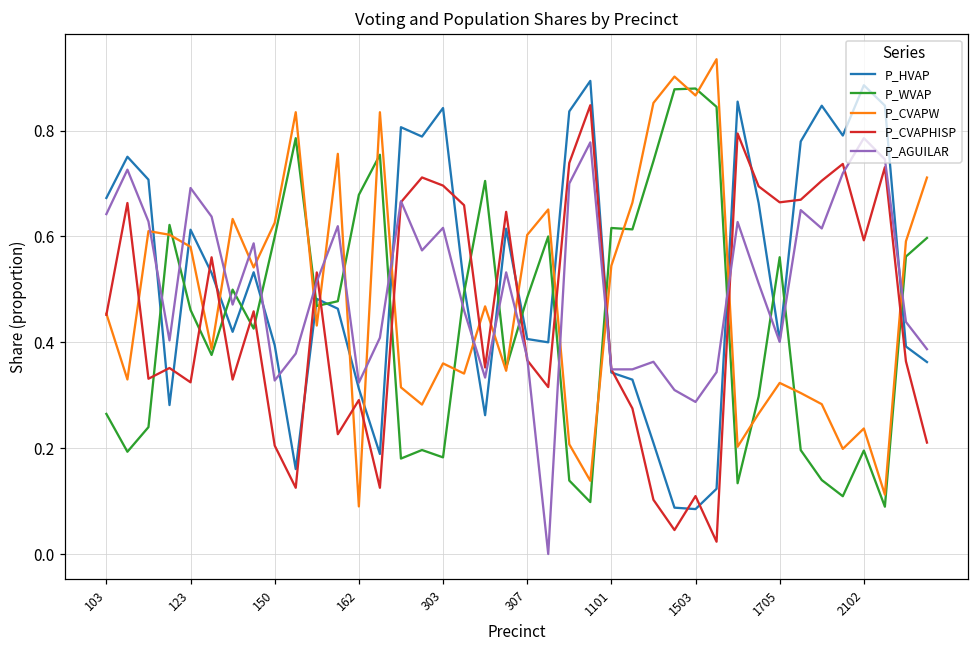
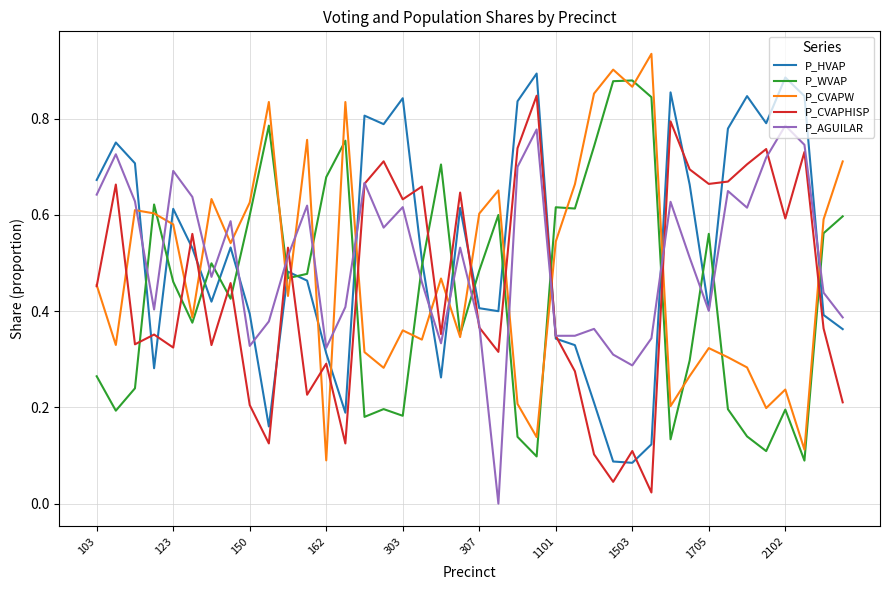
  {
    "P_HVAP": {
      "103": 0.67,
      "123": 0.61,
      "150": 0.39,
      "162": 0.31,
      "303": 0.84,
      "307": 0.41,
      "1101": 0.34,
      "1503": 0.08
    },
    "P_WVAP": {
      "103": 0.26,
      "123": 0.46,
      "150": 0.60,
      "162": 0.68,
      "303": 0.18,
      "307": 0.48,
      "1101": 0.62,
      "1503": 0.88,
      "1705": 0.56,
      "2102": 0.20
    },
    "P_CVAPW": {
      "123": 0.58,
      "150": 0.63,
      "162": 0.09,
      "303": 0.36,
      "307": 0.60,
      "1101": 0.54,
      "1503": 0.87,
      "1705": 0.32,
      "2102": 0.24
    },
    "P_CVAPHISP": {
      "123": 0.32,
      "150": 0.20,
      "162": 0.29,
-     "303": 0.70,
+     "303": 0.63,
      "1503": 0.11,
      "1705": 0.66,
      "2102": 0.59
    },
    "P_AGUILAR": {
      "103": 0.64,
      "123": 0.69,
      "150": 0.33,
      "162": 0.32,
      "303": 0.62,
      "1503": 0.29
    }
  }
